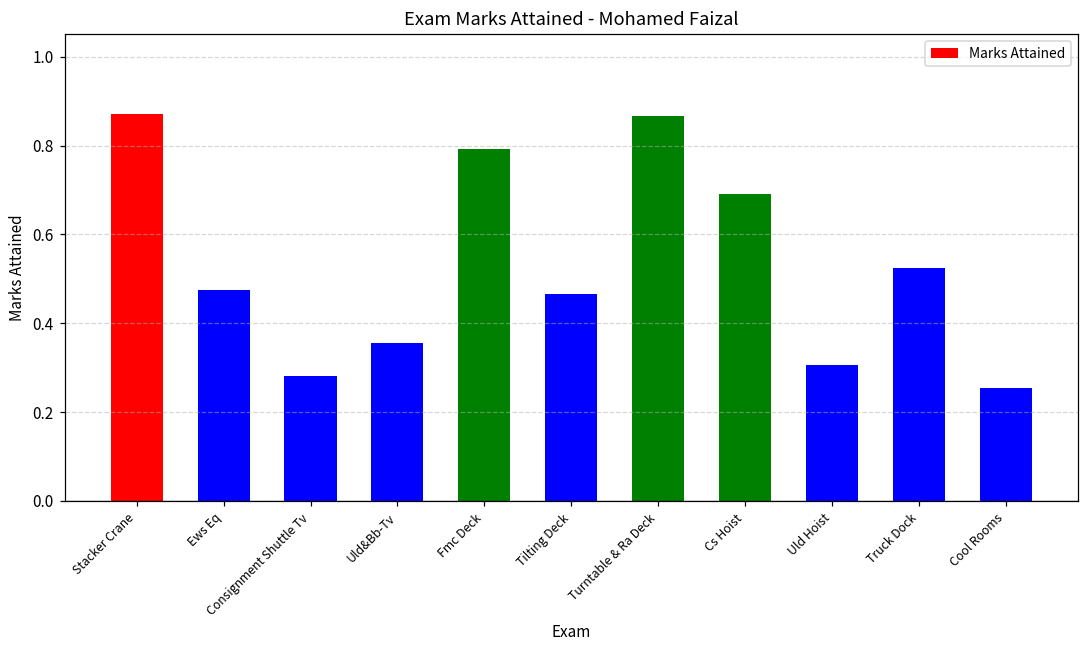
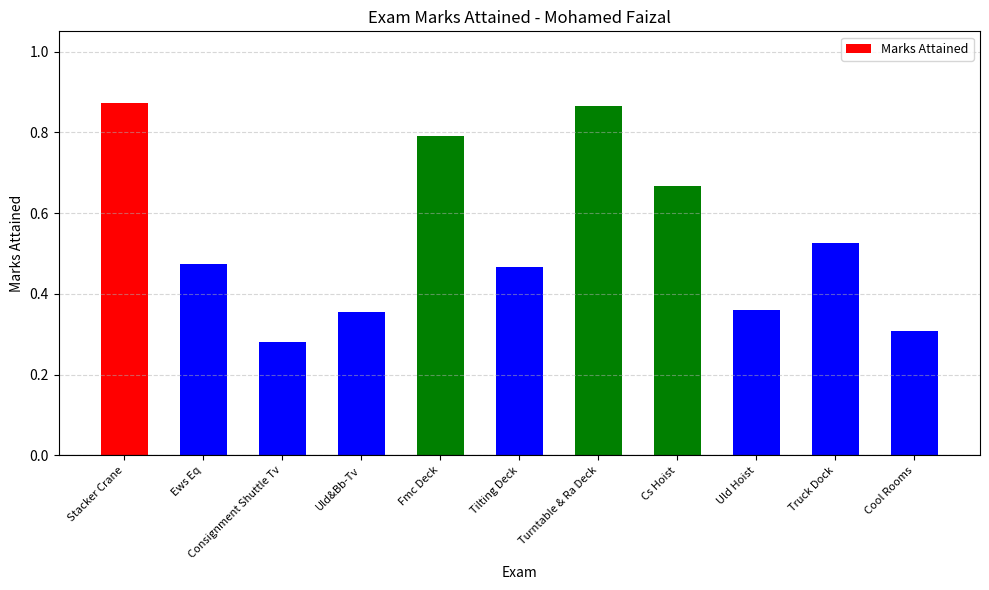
  {
    "Stacker Crane": 0.87,
    "Ews Eq": 0.48,
    "Consignment Shuttle Tv": 0.28,
    "Uld&Bb-Tv": 0.35,
    "Fmc Deck": 0.79,
    "Tilting Deck": 0.47,
    "Turntable & Ra Deck": 0.87,
-   "Cs Hoist": 0.69,
-   "Uld Hoist": 0.31,
+   "Cs Hoist": 0.67,
+   "Uld Hoist": 0.36,
    "Truck Dock": 0.53,
-   "Cool Rooms": 0.26
+   "Cool Rooms": 0.31
  }
